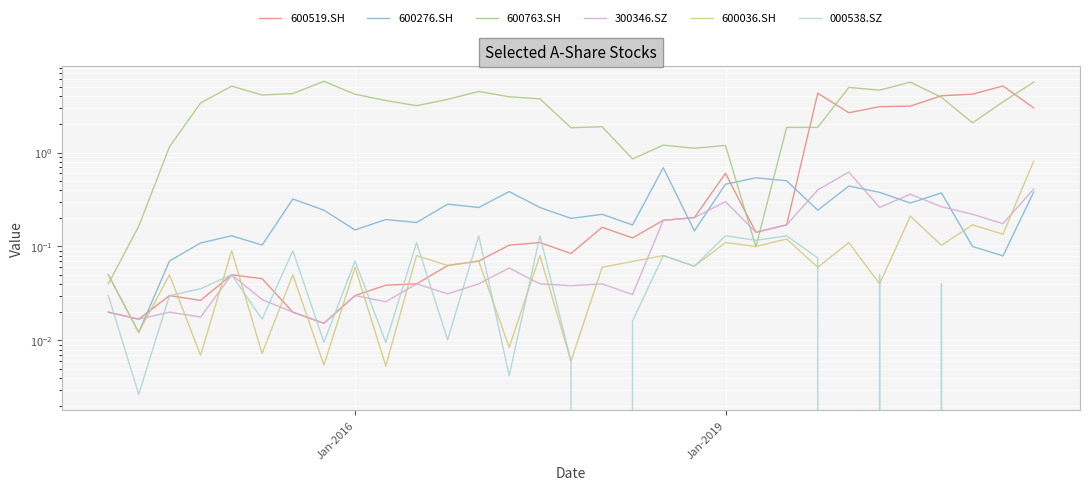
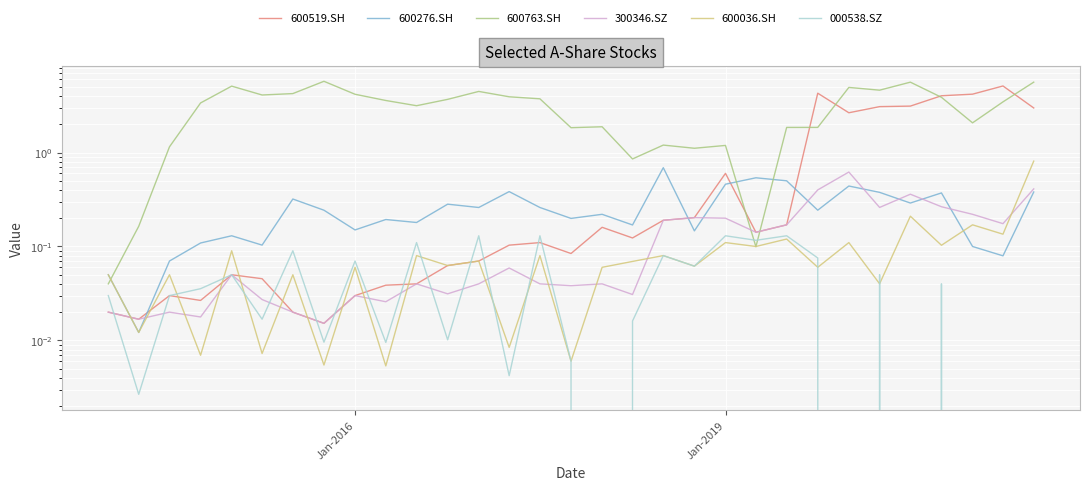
  {
    "600519.SH": {
      "Jan-2019": 0.6
    },
    "300346.SZ": {
-     "Jan-2019": 0.3
+     "Jan-2019": 0.2
    }
  }
